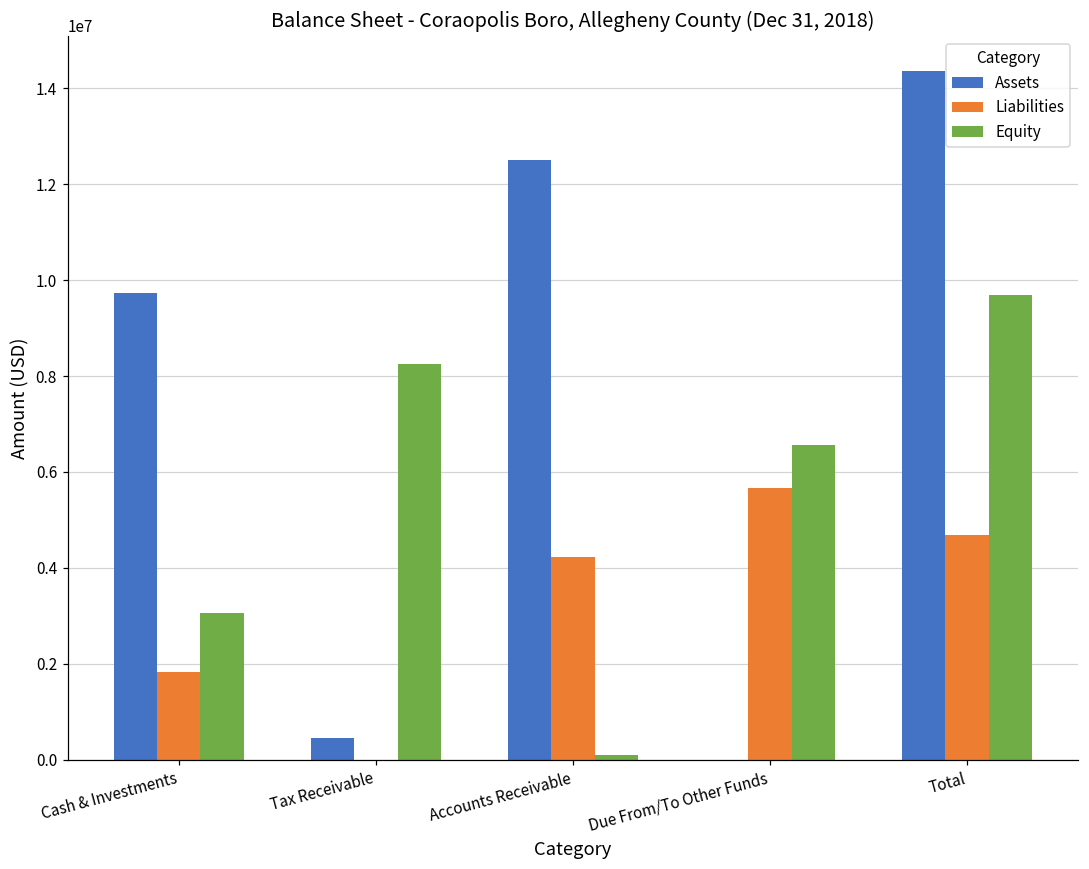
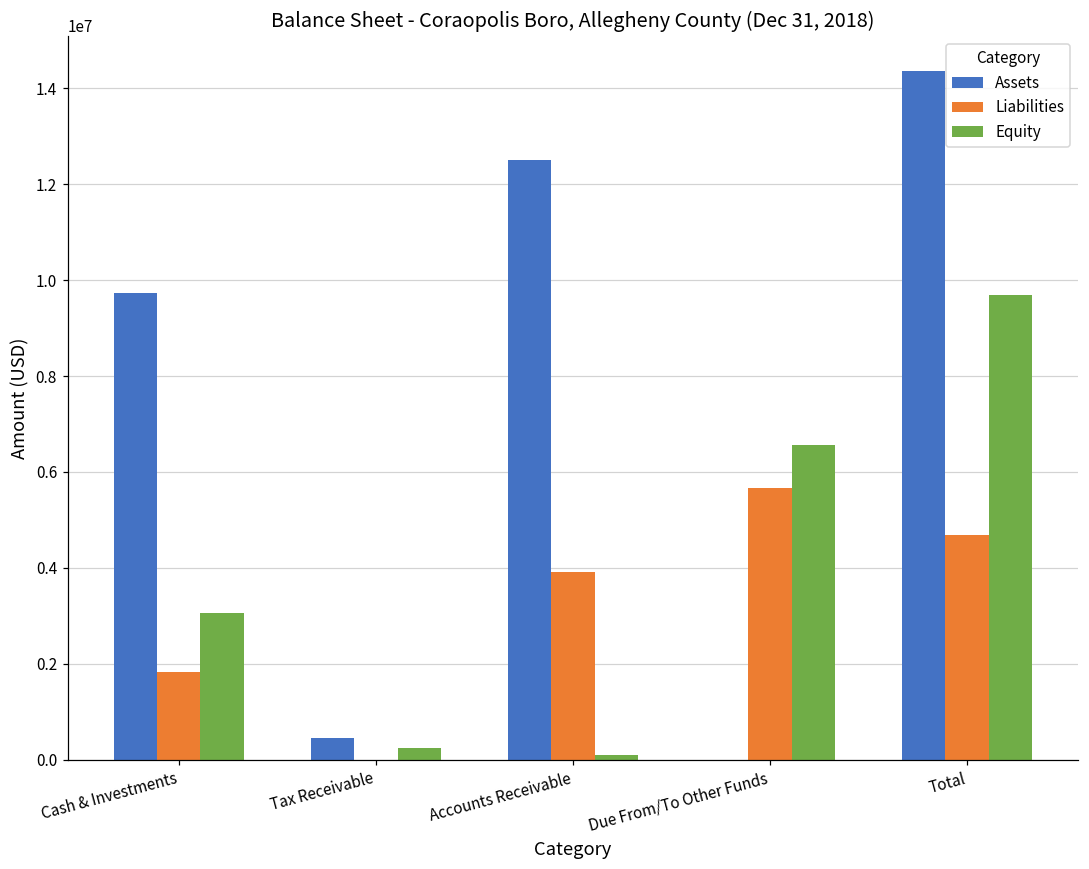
  {
    "Assets": {
      "Cash & Investments": 9700000,
      "Tax Receivable": 500000,
      "Accounts Receivable": 12500000,
      "Total": 14400000
    },
    "Liabilities": {
      "Cash & Investments": 1800000,
-     "Accounts Receivable": 4200000,
+     "Accounts Receivable": 3900000,
      "Due From/To Other Funds": 5700000,
      "Total": 4700000
    },
    "Equity": {
      "Cash & Investments": 3000000,
-     "Tax Receivable": 8300000,
+     "Tax Receivable": 200000,
      "Accounts Receivable": 100000,
      "Due From/To Other Funds": 6600000,
      "Total": 9700000
    }
  }
